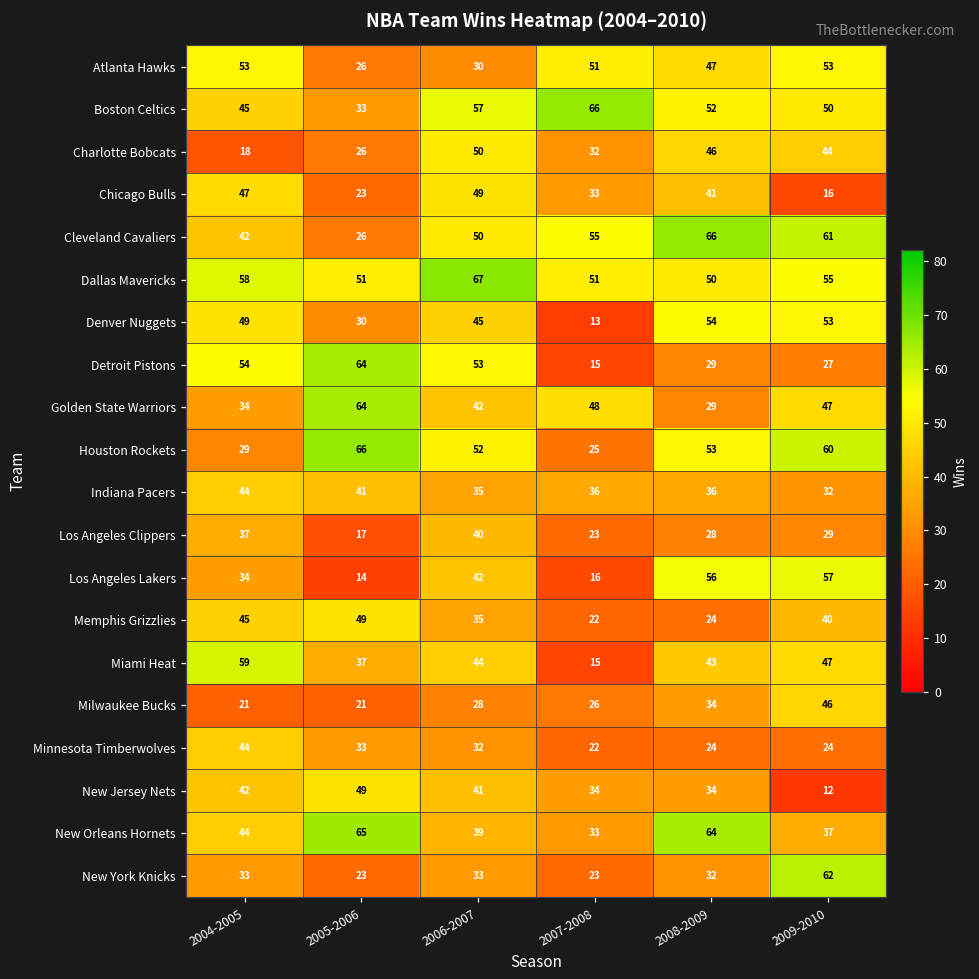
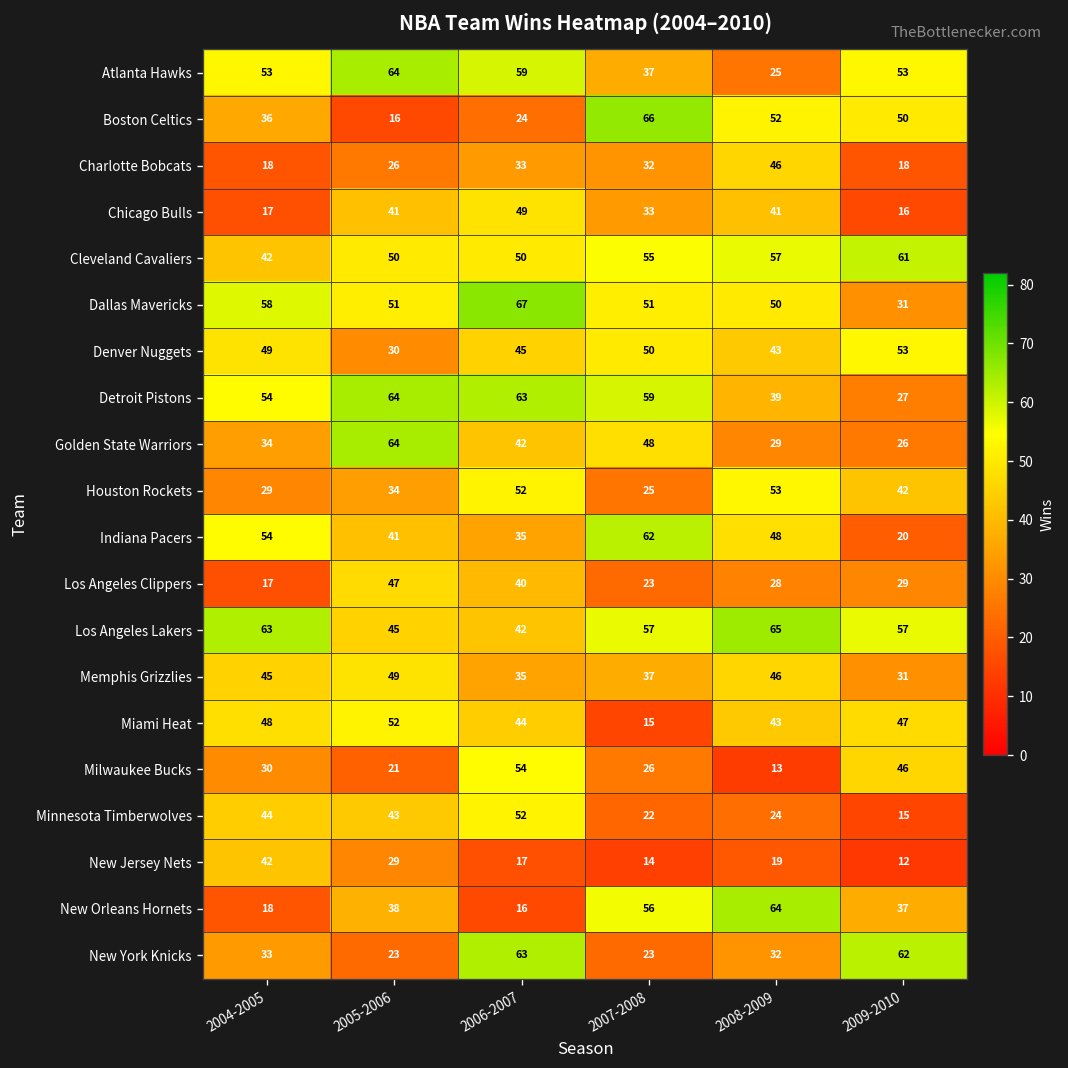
  {
    "Atlanta Hawks": {
      "2004-2005": 53,
-     "2005-2006": 26,
-     "2006-2007": 30,
-     "2007-2008": 51,
-     "2008-2009": 47,
+     "2005-2006": 64,
+     "2006-2007": 59,
+     "2007-2008": 37,
+     "2008-2009": 25,
      "2009-2010": 53
    },
    "Boston Celtics": {
-     "2004-2005": 45,
-     "2005-2006": 33,
-     "2006-2007": 57,
+     "2004-2005": 36,
+     "2005-2006": 16,
+     "2006-2007": 24,
      "2007-2008": 66,
      "2008-2009": 52,
      "2009-2010": 50
    },
    "Charlotte Bobcats": {
      "2004-2005": 18,
      "2005-2006": 26,
-     "2006-2007": 50,
+     "2006-2007": 33,
      "2007-2008": 32,
      "2008-2009": 46,
-     "2009-2010": 44
+     "2009-2010": 18
    },
    "Chicago Bulls": {
-     "2004-2005": 47,
-     "2005-2006": 23,
+     "2004-2005": 17,
+     "2005-2006": 41,
      "2006-2007": 49,
      "2007-2008": 33,
      "2008-2009": 41,
      "2009-2010": 16
    },
    "Cleveland Cavaliers": {
      "2004-2005": 42,
-     "2005-2006": 26,
+     "2005-2006": 50,
      "2006-2007": 50,
      "2007-2008": 55,
-     "2008-2009": 66,
+     "2008-2009": 57,
      "2009-2010": 61
    },
    "Dallas Mavericks": {
      "2004-2005": 58,
      "2005-2006": 51,
      "2006-2007": 67,
      "2007-2008": 51,
      "2008-2009": 50,
-     "2009-2010": 55
+     "2009-2010": 31
    },
    "Denver Nuggets": {
      "2004-2005": 49,
      "2005-2006": 30,
      "2006-2007": 45,
-     "2007-2008": 13,
-     "2008-2009": 54,
+     "2007-2008": 50,
+     "2008-2009": 43,
      "2009-2010": 53
    },
    "Detroit Pistons": {
      "2004-2005": 54,
      "2005-2006": 64,
-     "2006-2007": 53,
-     "2007-2008": 15,
-     "2008-2009": 29,
+     "2006-2007": 63,
+     "2007-2008": 59,
+     "2008-2009": 39,
      "2009-2010": 27
    },
    "Golden State Warriors": {
      "2004-2005": 34,
      "2005-2006": 64,
      "2006-2007": 42,
      "2007-2008": 48,
      "2008-2009": 29,
-     "2009-2010": 47
+     "2009-2010": 26
    },
    "Houston Rockets": {
      "2004-2005": 29,
-     "2005-2006": 66,
+     "2005-2006": 34,
      "2006-2007": 52,
      "2007-2008": 25,
      "2008-2009": 53,
-     "2009-2010": 60
+     "2009-2010": 42
    },
    "Indiana Pacers": {
-     "2004-2005": 44,
+     "2004-2005": 54,
      "2005-2006": 41,
      "2006-2007": 35,
-     "2007-2008": 36,
-     "2008-2009": 36,
-     "2009-2010": 32
+     "2007-2008": 62,
+     "2008-2009": 48,
+     "2009-2010": 20
    },
    "Los Angeles Clippers": {
-     "2004-2005": 37,
-     "2005-2006": 17,
+     "2004-2005": 17,
+     "2005-2006": 47,
      "2006-2007": 40,
      "2007-2008": 23,
      "2008-2009": 28,
      "2009-2010": 29
    },
    "Los Angeles Lakers": {
-     "2004-2005": 34,
-     "2005-2006": 14,
+     "2004-2005": 63,
+     "2005-2006": 45,
      "2006-2007": 42,
-     "2007-2008": 16,
-     "2008-2009": 56,
+     "2007-2008": 57,
+     "2008-2009": 65,
      "2009-2010": 57
    },
    "Memphis Grizzlies": {
      "2004-2005": 45,
      "2005-2006": 49,
      "2006-2007": 35,
-     "2007-2008": 22,
-     "2008-2009": 24,
-     "2009-2010": 40
+     "2007-2008": 37,
+     "2008-2009": 46,
+     "2009-2010": 31
    },
    "Miami Heat": {
-     "2004-2005": 59,
-     "2005-2006": 37,
+     "2004-2005": 48,
+     "2005-2006": 52,
      "2006-2007": 44,
      "2007-2008": 15,
      "2008-2009": 43,
      "2009-2010": 47
    },
    "Milwaukee Bucks": {
-     "2004-2005": 21,
+     "2004-2005": 30,
      "2005-2006": 21,
-     "2006-2007": 28,
+     "2006-2007": 54,
      "2007-2008": 26,
-     "2008-2009": 34,
+     "2008-2009": 13,
      "2009-2010": 46
    },
    "Minnesota Timberwolves": {
      "2004-2005": 44,
-     "2005-2006": 33,
-     "2006-2007": 32,
+     "2005-2006": 43,
+     "2006-2007": 52,
      "2007-2008": 22,
      "2008-2009": 24,
-     "2009-2010": 24
+     "2009-2010": 15
    },
    "New Jersey Nets": {
      "2004-2005": 42,
-     "2005-2006": 49,
-     "2006-2007": 41,
-     "2007-2008": 34,
-     "2008-2009": 34,
+     "2005-2006": 29,
+     "2006-2007": 17,
+     "2007-2008": 14,
+     "2008-2009": 19,
      "2009-2010": 12
    },
    "New Orleans Hornets": {
-     "2004-2005": 44,
-     "2005-2006": 65,
-     "2006-2007": 39,
-     "2007-2008": 33,
+     "2004-2005": 18,
+     "2005-2006": 38,
+     "2006-2007": 16,
+     "2007-2008": 56,
      "2008-2009": 64,
      "2009-2010": 37
    },
    "New York Knicks": {
      "2004-2005": 33,
      "2005-2006": 23,
-     "2006-2007": 33,
+     "2006-2007": 63,
      "2007-2008": 23,
      "2008-2009": 32,
      "2009-2010": 62
    }
  }
